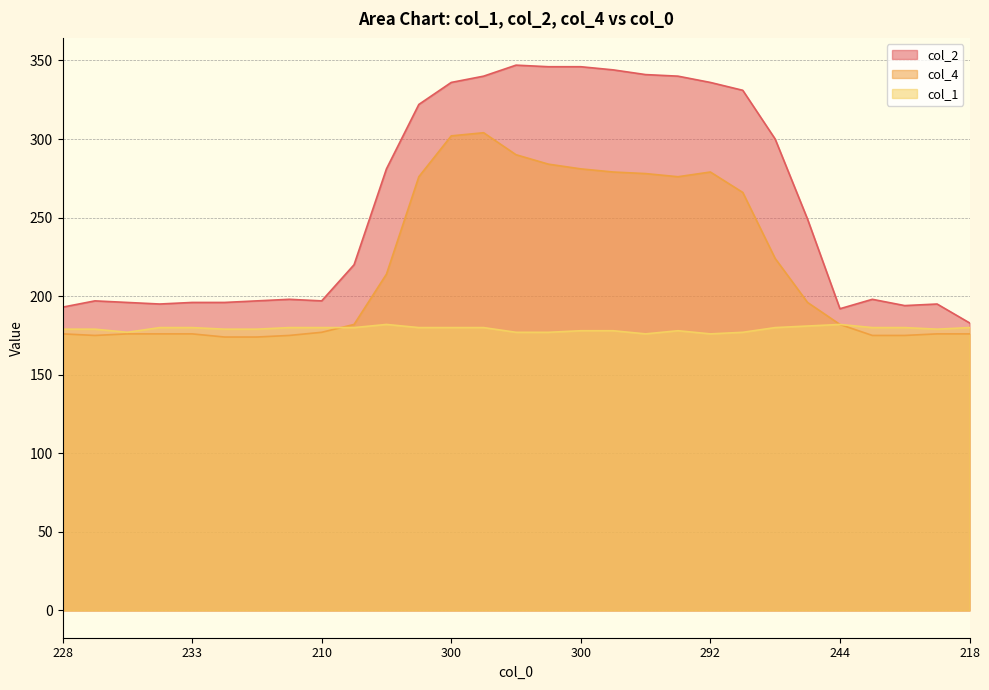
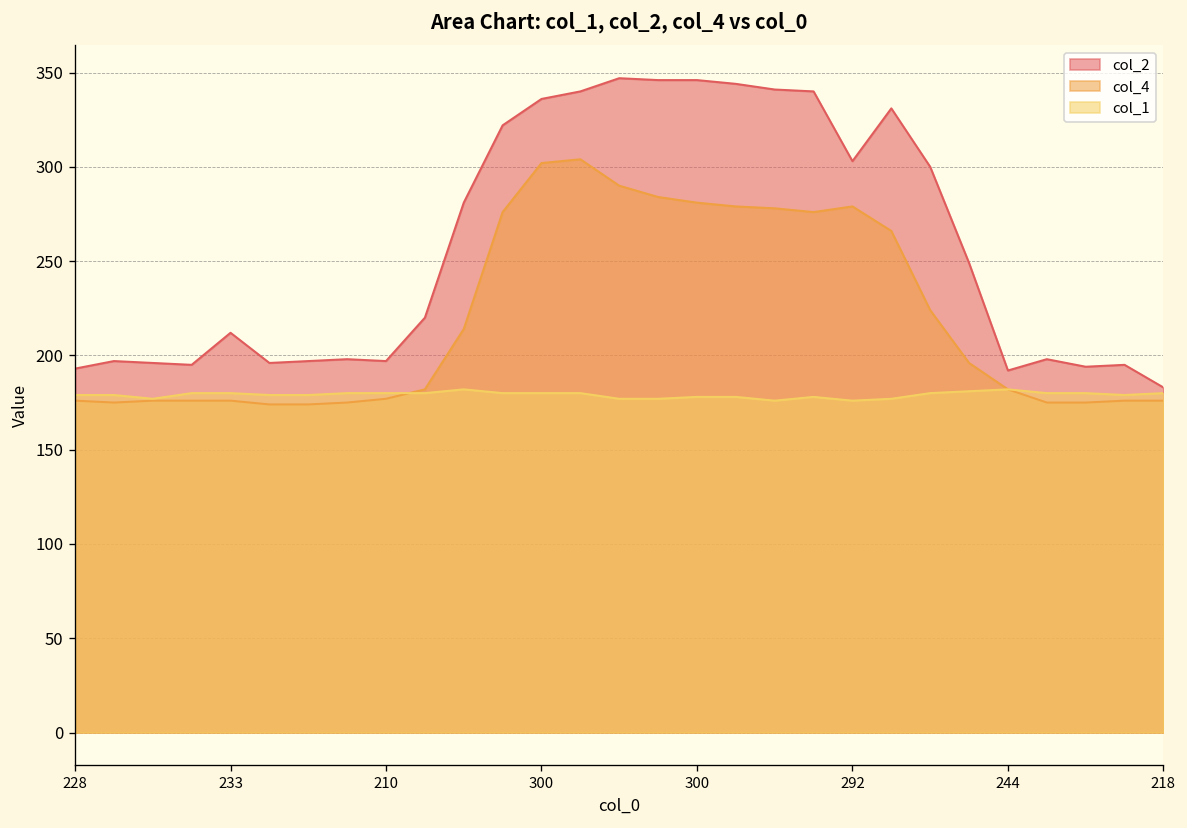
  {
    "col_2": {
      "228": 193,
-     "233": 196,
+     "233": 212,
      "210": 197,
-     "292": 336,
+     "292": 303,
      "244": 192,
      "218": 183
    }
  }
